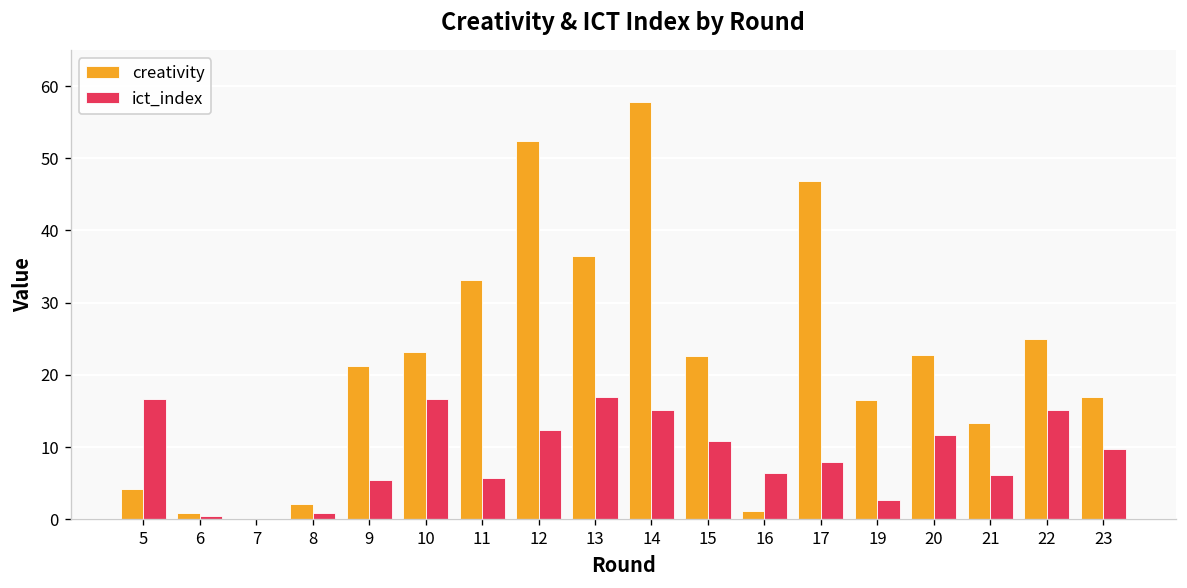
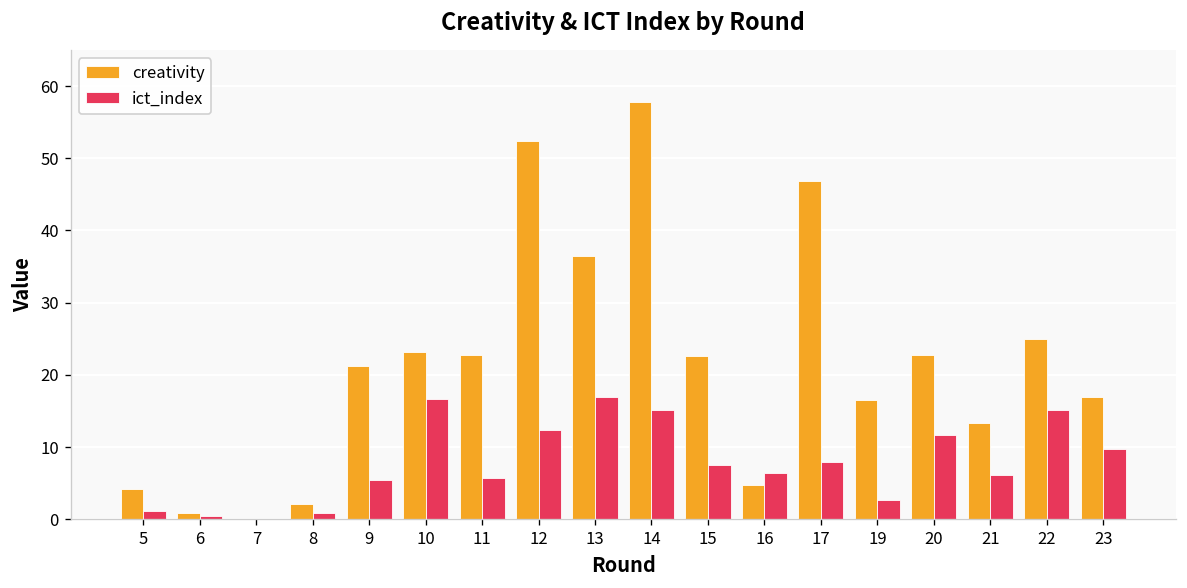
  {
    "creativity": {
      "5": 4,
      "6": 1,
      "7": 0,
      "8": 2,
      "9": 21,
      "10": 23,
-     "11": 33,
+     "11": 23,
      "12": 52,
      "13": 36,
      "14": 58,
      "15": 23,
-     "16": 1,
+     "16": 5,
      "17": 47,
      "19": 17,
      "20": 23,
      "21": 13,
      "22": 25,
      "23": 17
    },
    "ict_index": {
-     "5": 17,
+     "5": 1,
      "7": 0,
      "8": 1,
      "9": 6,
      "10": 17,
      "11": 6,
      "12": 12,
      "13": 17,
      "14": 15,
-     "15": 11,
+     "15": 8,
      "16": 6,
      "17": 8,
      "19": 3,
      "20": 12,
      "21": 6,
      "22": 15,
      "23": 10
    }
  }
